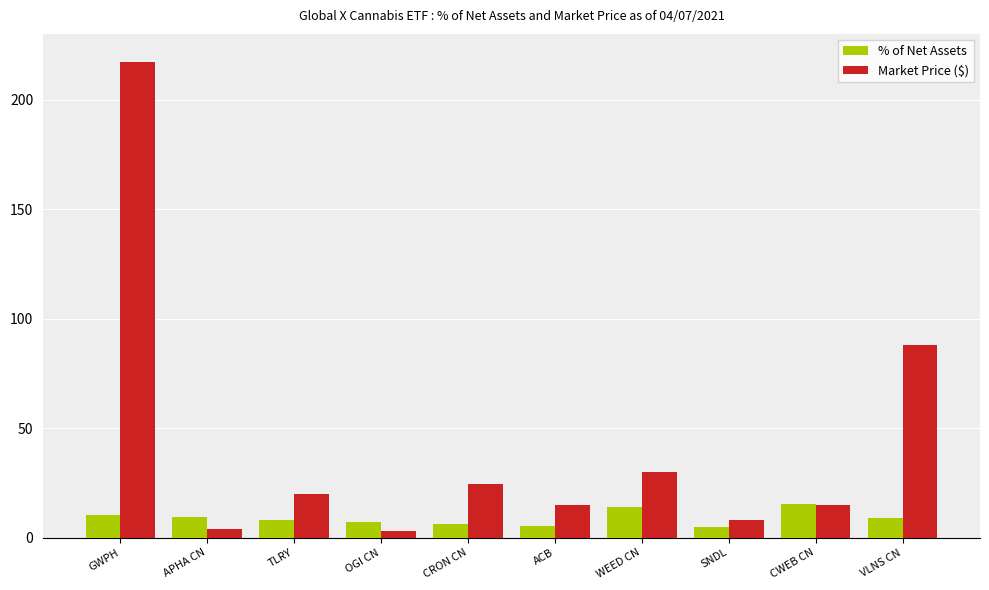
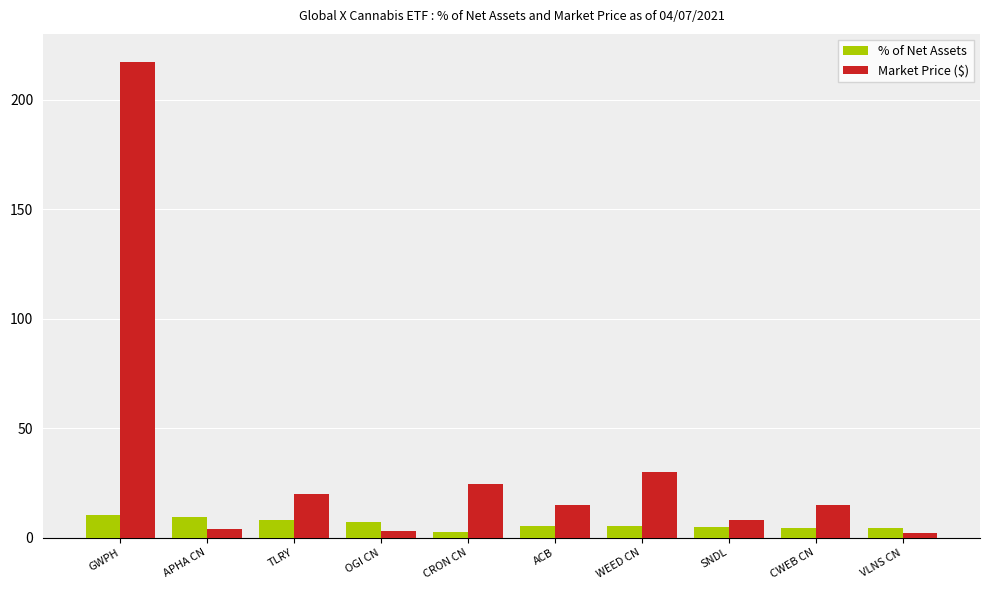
  {
    "% of Net Assets": {
      "GWPH": 10,
      "APHA CN": 10,
      "TLRY": 8,
      "OGI CN": 7,
-     "CRON CN": 6,
+     "CRON CN": 2,
      "ACB": 5,
-     "WEED CN": 14,
+     "WEED CN": 5,
      "SNDL": 5,
-     "CWEB CN": 15,
-     "VLNS CN": 9
+     "CWEB CN": 4,
+     "VLNS CN": 4
    },
    "Market Price ($)": {
      "GWPH": 217,
      "APHA CN": 4,
      "TLRY": 20,
      "OGI CN": 3,
      "CRON CN": 25,
      "ACB": 15,
      "WEED CN": 30,
      "SNDL": 8,
      "CWEB CN": 15,
-     "VLNS CN": 88
+     "VLNS CN": 2
    }
  }
